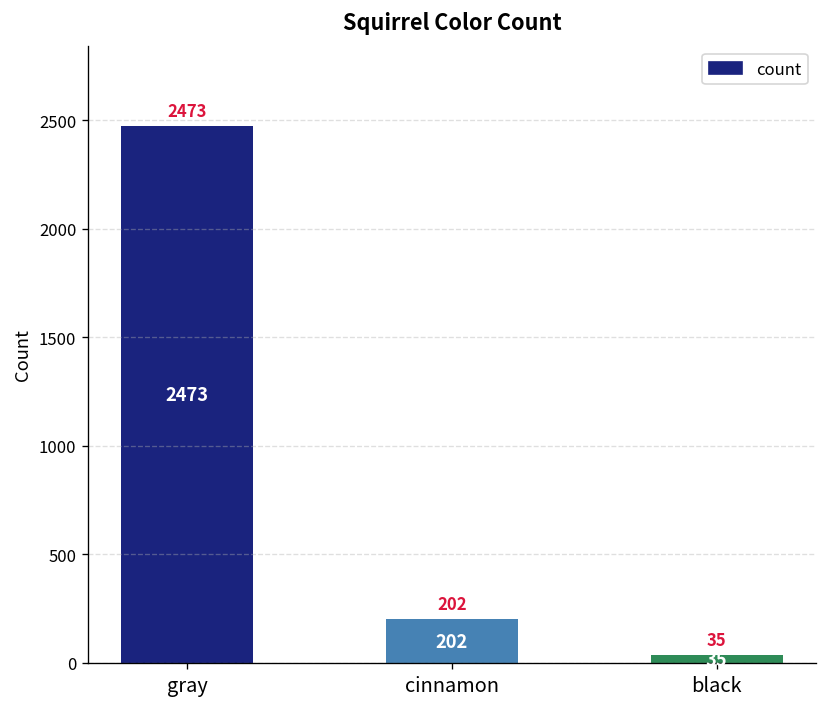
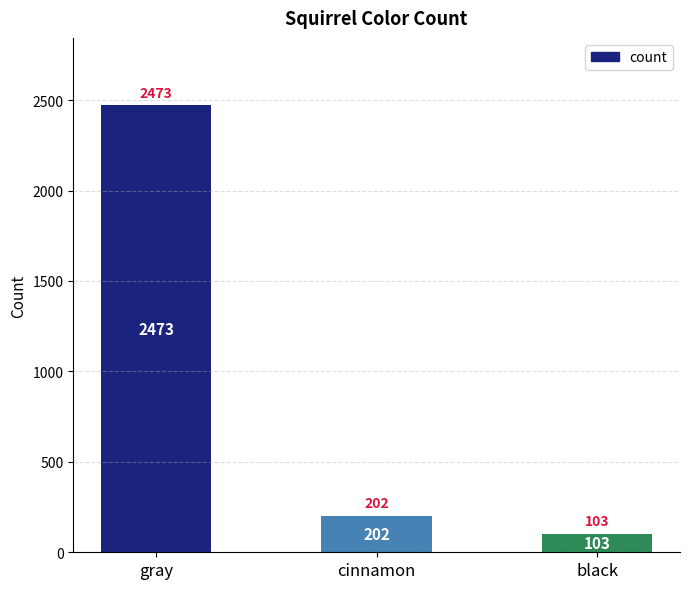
  {
    "gray": 2473,
    "cinnamon": 202,
-   "black": 35
+   "black": 103
  }
